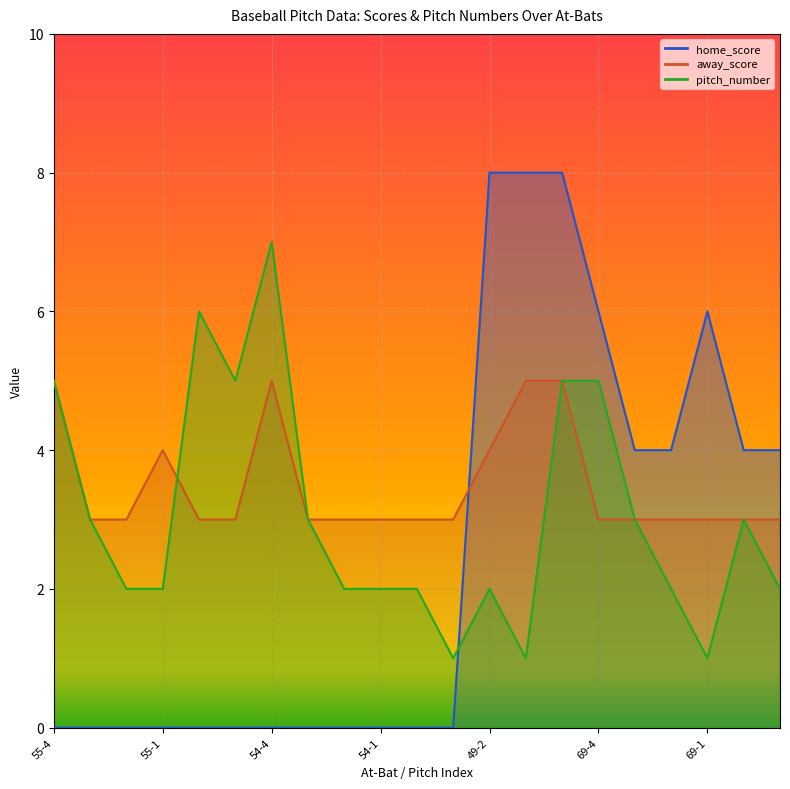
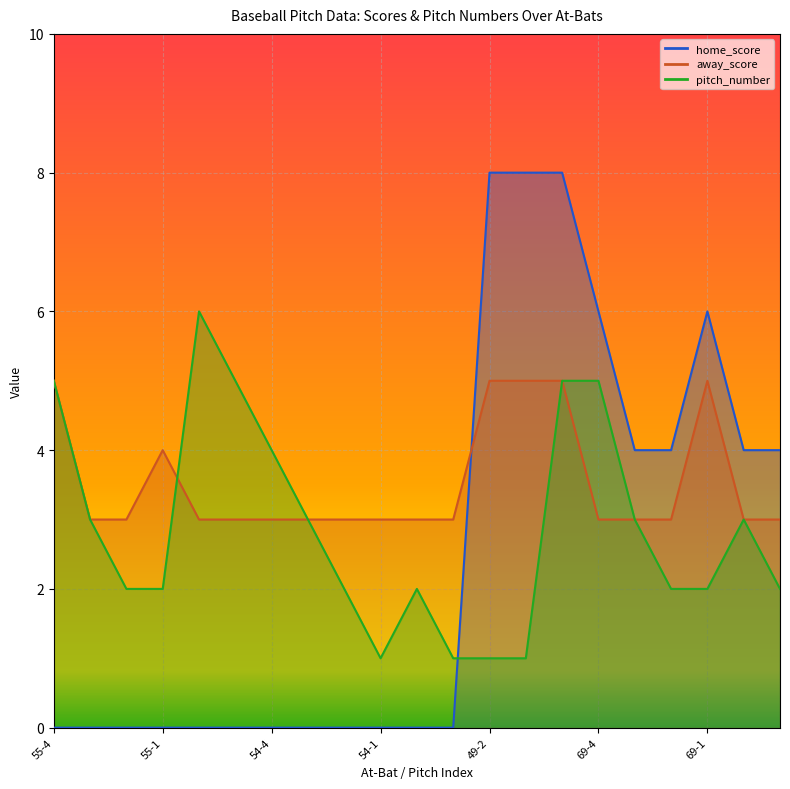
  {
    "home_score": {
      "55-4": 0,
      "55-1": 0,
      "54-4": 0,
      "54-1": 0,
      "49-2": 8,
      "69-4": 6,
      "69-1": 6
    },
    "away_score": {
      "55-1": 4,
-     "54-4": 5,
+     "54-4": 3,
      "54-1": 3,
-     "49-2": 4,
+     "49-2": 5,
      "69-4": 3,
-     "69-1": 3
+     "69-1": 5
    },
    "pitch_number": {
      "55-1": 2,
-     "54-4": 7,
-     "54-1": 2,
-     "49-2": 2,
+     "54-4": 4,
+     "54-1": 1,
+     "49-2": 1,
      "69-4": 5,
-     "69-1": 1
+     "69-1": 2
    }
  }
